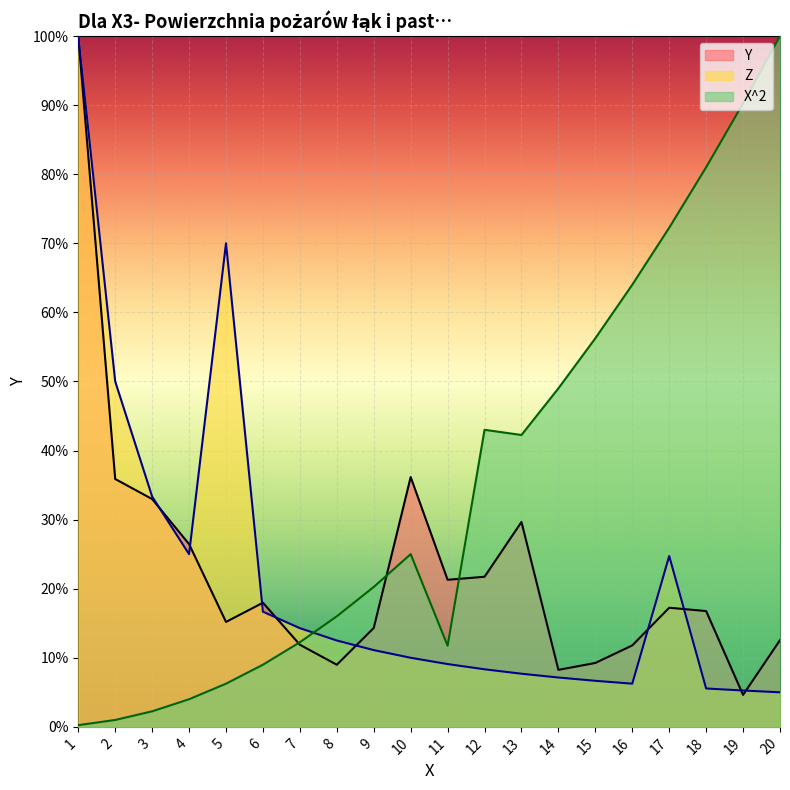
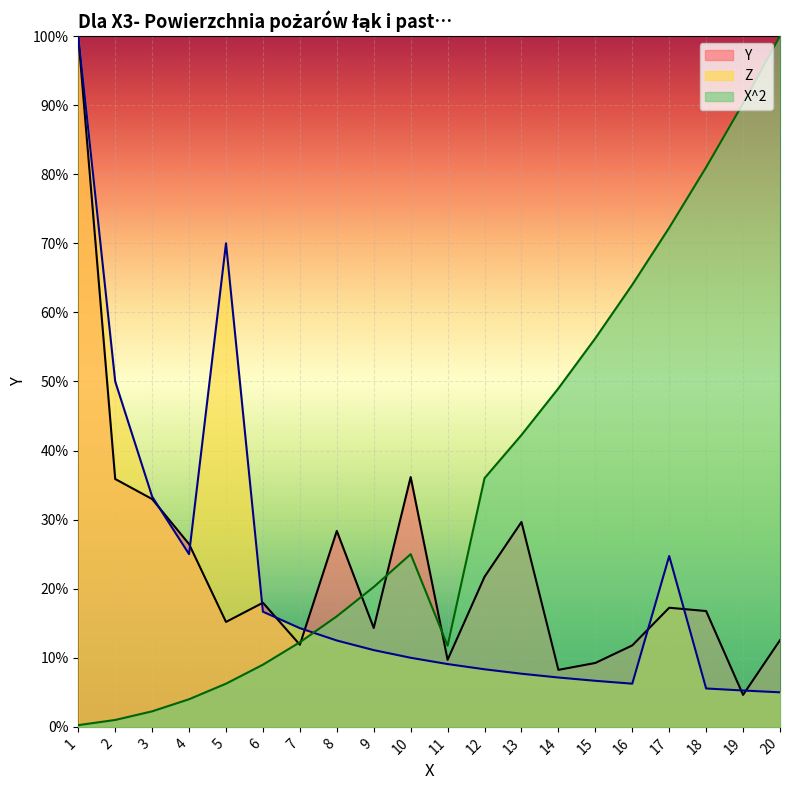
  {
    "Y": {
      "2": "36%",
      "4": "26%",
      "5": "15%",
      "6": "18%",
-     "8": "9%",
+     "8": "28%",
      "9": "14%",
      "10": "36%",
-     "11": "21%",
+     "11": "10%",
      "12": "22%",
      "13": "30%",
      "14": "8%",
      "15": "9%",
      "16": "12%",
      "17": "17%",
      "18": "17%",
      "19": "5%",
      "20": "13%"
    },
    "Z": {
      "2": "50%",
      "4": "25%",
      "5": "70%",
      "6": "17%",
      "7": "14%",
      "8": "13%",
      "9": "11%",
      "10": "10%",
      "11": "9%",
      "12": "8%",
      "13": "8%",
      "14": "7%",
      "15": "7%",
      "16": "6%",
      "17": "25%",
      "18": "6%",
      "19": "5%",
      "20": "5%"
    },
    "X^2": {
      "1": "0%",
      "2": "1%",
      "3": "2%",
      "4": "4%",
      "5": "6%",
      "6": "9%",
      "8": "16%",
      "9": "20%",
      "10": "25%",
      "11": "12%",
-     "12": "43%",
+     "12": "36%",
      "13": "42%",
      "14": "49%",
      "15": "56%",
      "16": "64%",
      "17": "72%",
      "18": "81%",
      "20": "100%"
    }
  }
